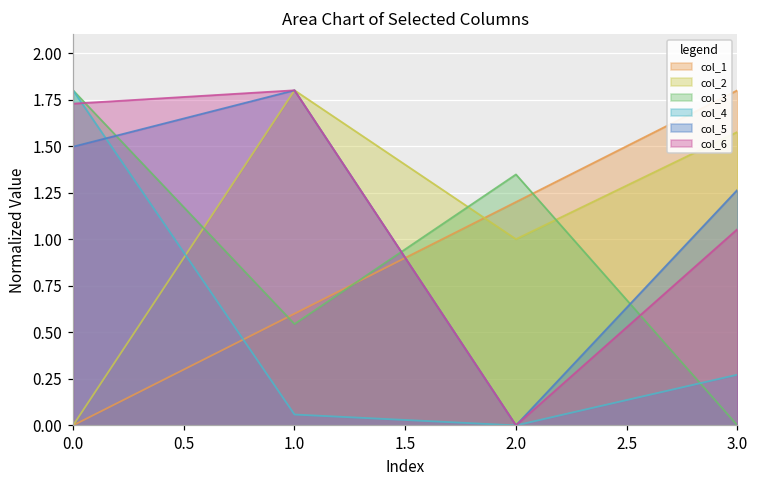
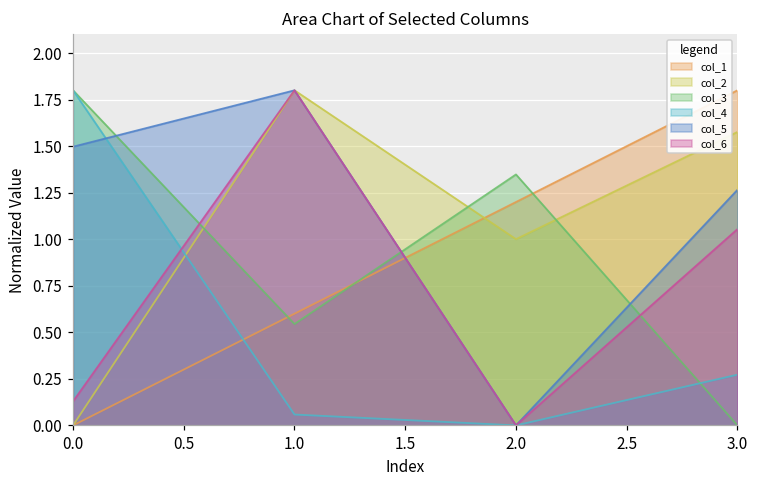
  {
    "col_6": {
-     "0.0": 1.73,
+     "0.0": 0.13,
      "3.0": 1.05
    }
  }
